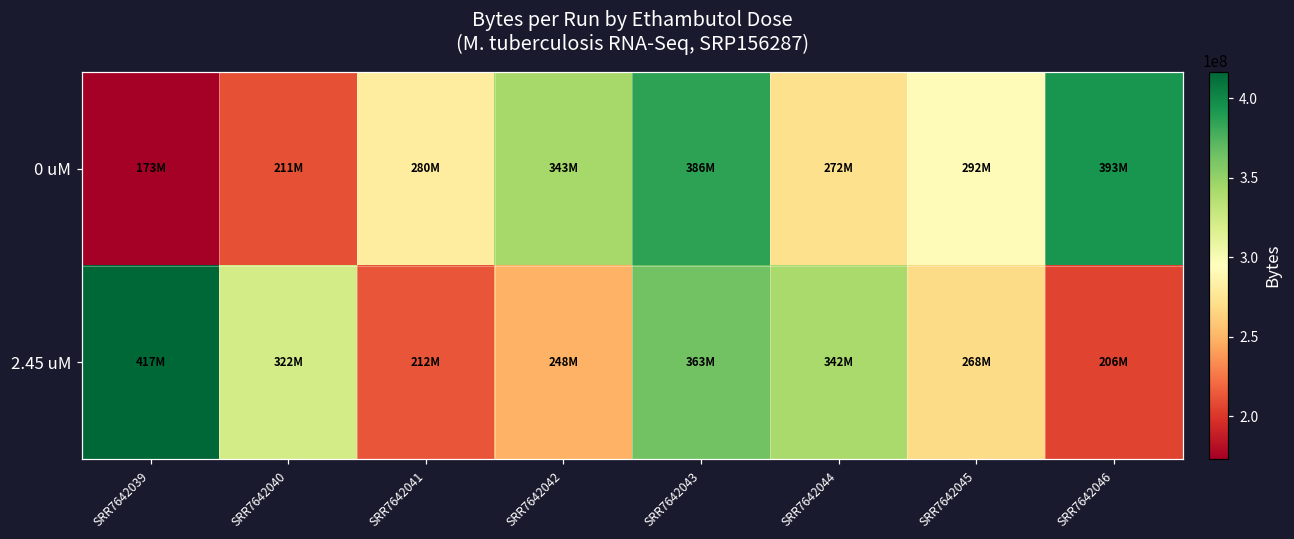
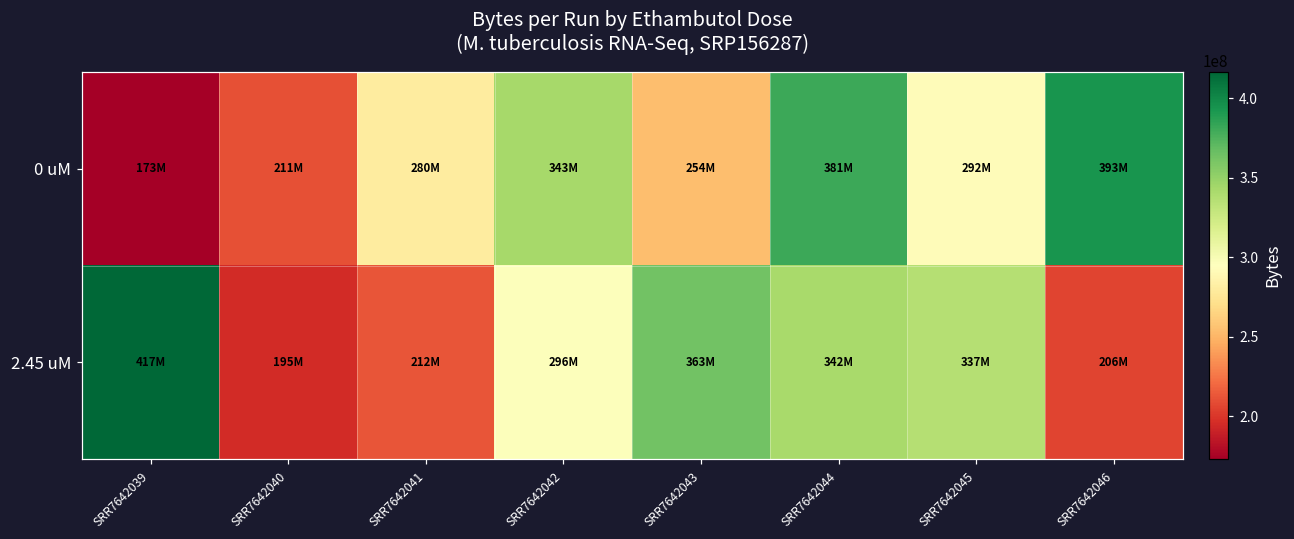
  {
    "0 uM": {
      "SRR7642039": "173M",
      "SRR7642040": "211M",
      "SRR7642041": "280M",
      "SRR7642042": "343M",
-     "SRR7642043": "386M",
-     "SRR7642044": "272M",
+     "SRR7642043": "254M",
+     "SRR7642044": "381M",
      "SRR7642045": "292M",
      "SRR7642046": "393M"
    },
    "2.45 uM": {
      "SRR7642039": "417M",
-     "SRR7642040": "322M",
+     "SRR7642040": "195M",
      "SRR7642041": "212M",
-     "SRR7642042": "248M",
+     "SRR7642042": "296M",
      "SRR7642043": "363M",
      "SRR7642044": "342M",
-     "SRR7642045": "268M",
+     "SRR7642045": "337M",
      "SRR7642046": "206M"
    }
  }
